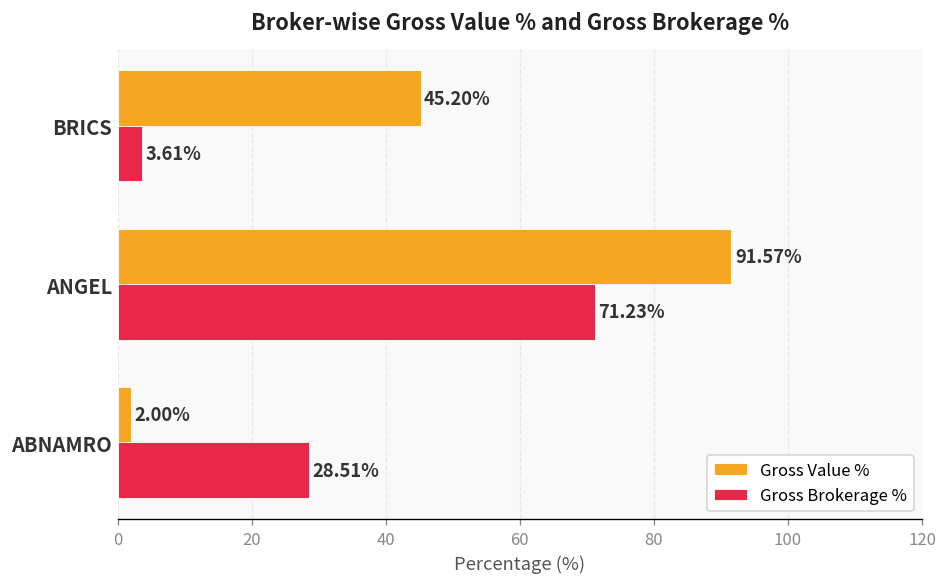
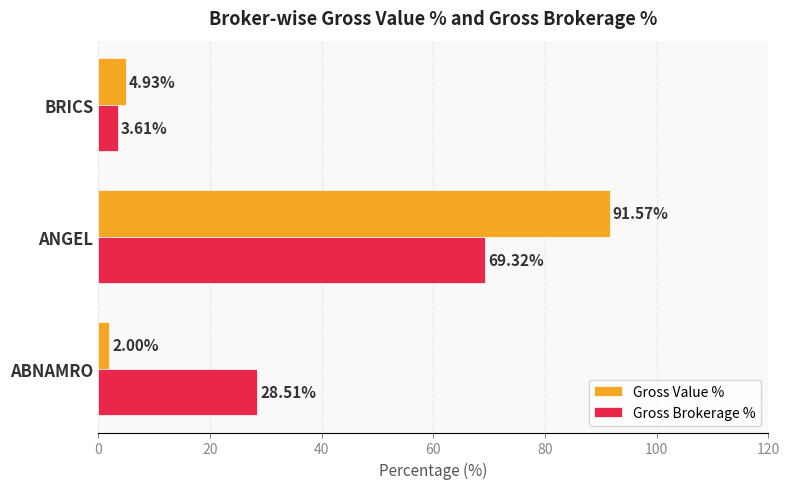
  {
    "Gross Value %": {
-     "BRICS": "45.20%",
+     "BRICS": "4.93%",
      "ANGEL": "91.57%",
      "ABNAMRO": "2.00%"
    },
    "Gross Brokerage %": {
      "BRICS": "3.61%",
-     "ANGEL": "71.23%",
+     "ANGEL": "69.32%",
      "ABNAMRO": "28.51%"
    }
  }
